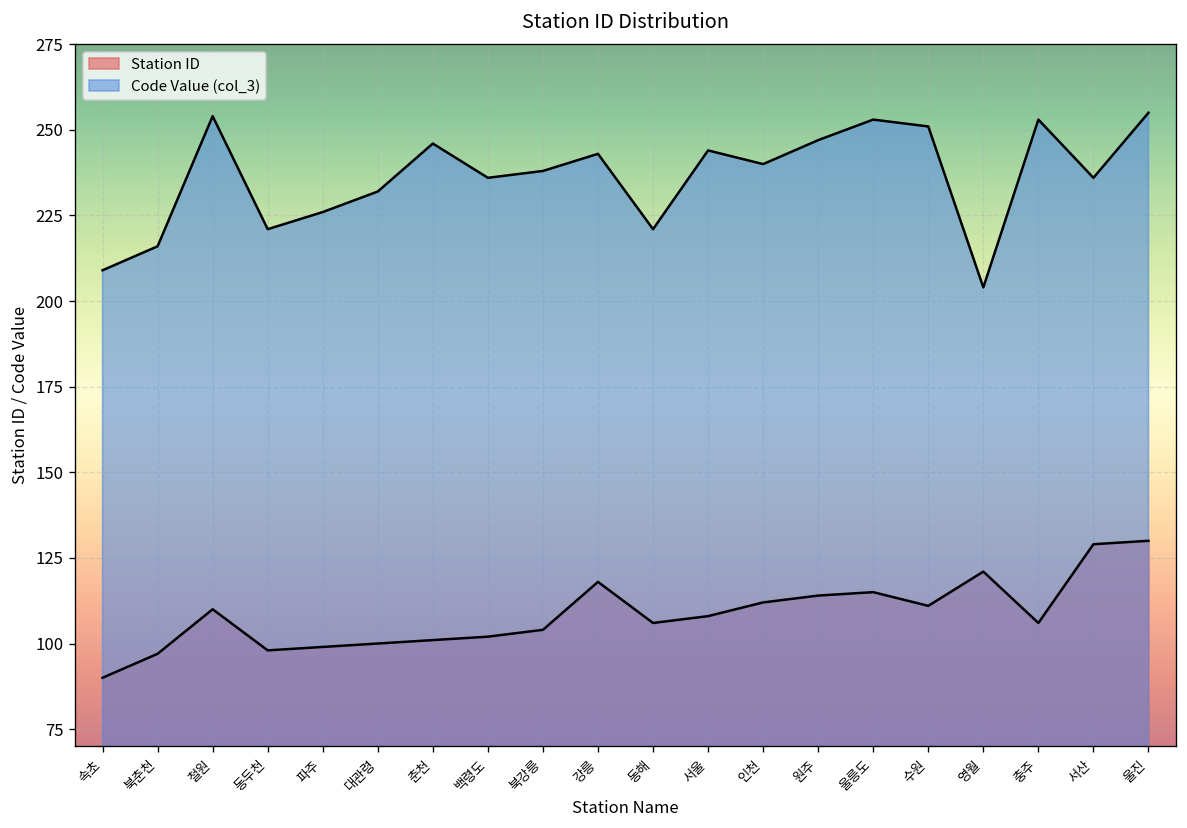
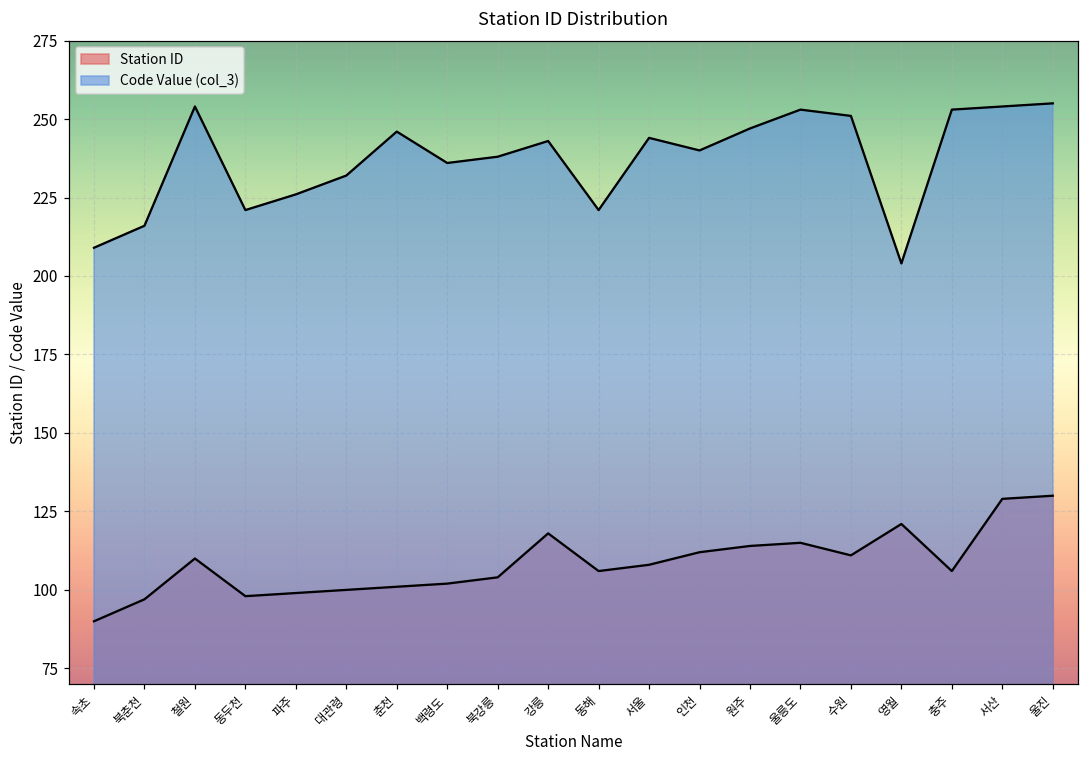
  {
    "Station ID": {
      "속초": 90,
      "북춘천": 97,
      "철원": 110,
      "동두천": 98,
      "파주": 99,
      "대관령": 100,
      "춘천": 101,
      "백령도": 102,
      "북강릉": 104,
      "강릉": 118,
      "동해": 106,
      "서울": 108,
      "인천": 112,
      "원주": 114,
      "울릉도": 115,
      "수원": 111,
      "영월": 121,
      "충주": 106,
      "서산": 129,
      "울진": 130
    },
    "Code Value (col_3)": {
      "속초": 209,
      "북춘천": 216,
      "철원": 254,
      "동두천": 221,
      "파주": 226,
      "대관령": 232,
      "춘천": 246,
      "백령도": 236,
      "북강릉": 238,
      "강릉": 243,
      "동해": 221,
      "서울": 244,
      "인천": 240,
      "원주": 247,
      "울릉도": 253,
      "수원": 251,
      "영월": 204,
      "충주": 253,
-     "서산": 236,
+     "서산": 254,
      "울진": 255
    }
  }
